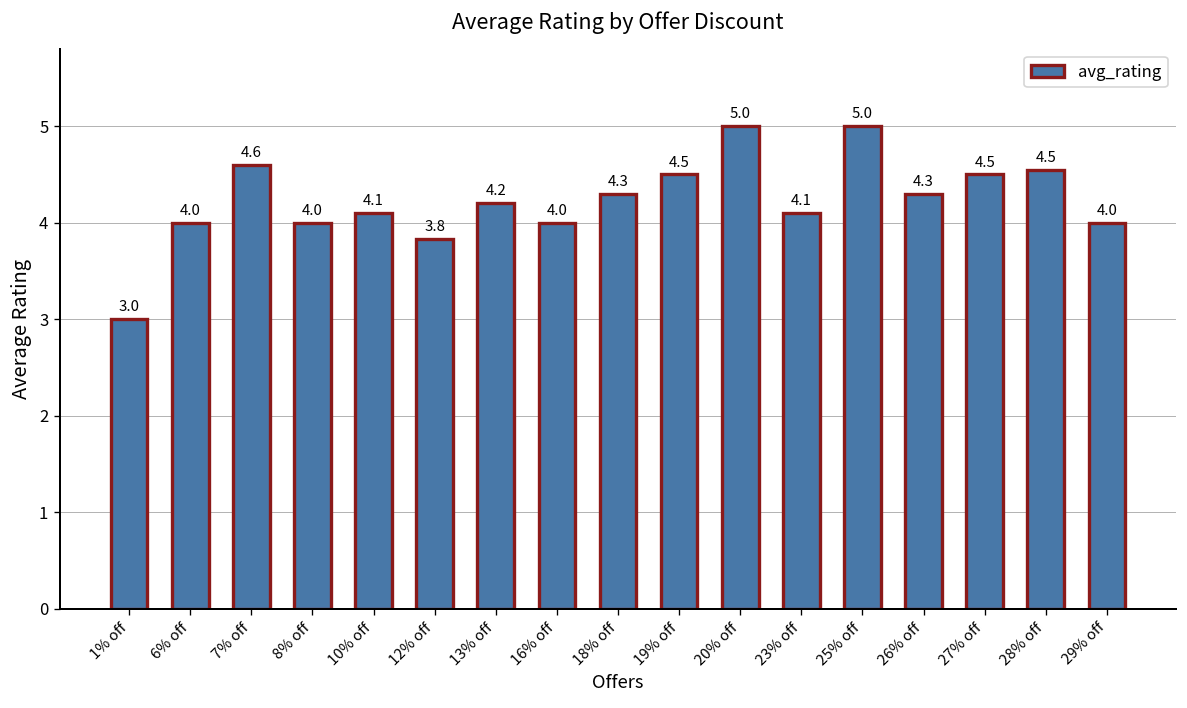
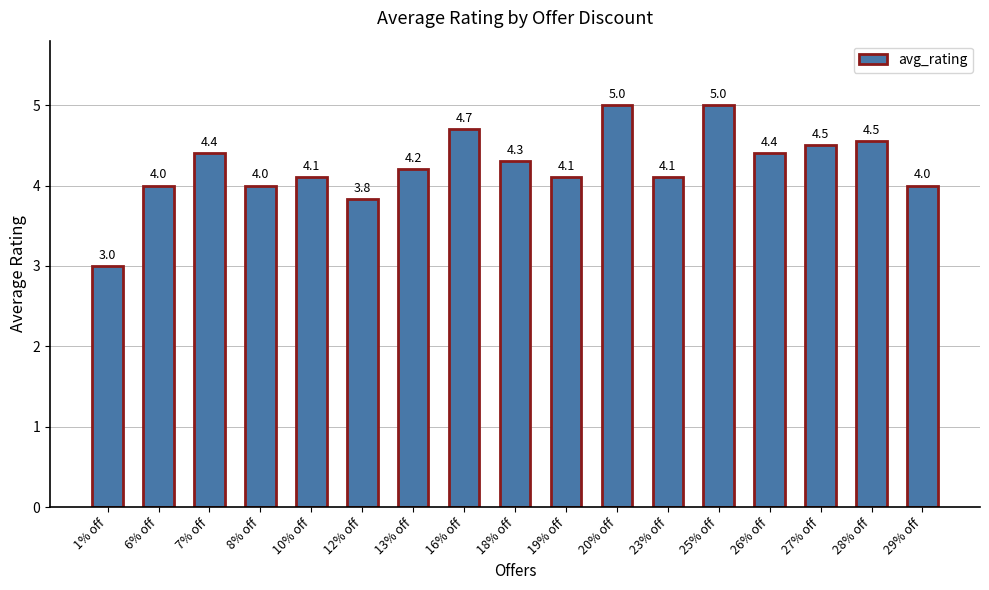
  {
    "1% off": 3.0,
    "6% off": 4.0,
-   "7% off": 4.6,
+   "7% off": 4.4,
    "8% off": 4.0,
    "10% off": 4.1,
    "12% off": 3.8,
    "13% off": 4.2,
-   "16% off": 4.0,
+   "16% off": 4.7,
    "18% off": 4.3,
-   "19% off": 4.5,
+   "19% off": 4.1,
    "20% off": 5.0,
    "23% off": 4.1,
    "25% off": 5.0,
-   "26% off": 4.3,
+   "26% off": 4.4,
    "27% off": 4.5,
    "28% off": 4.5,
    "29% off": 4.0
  }
